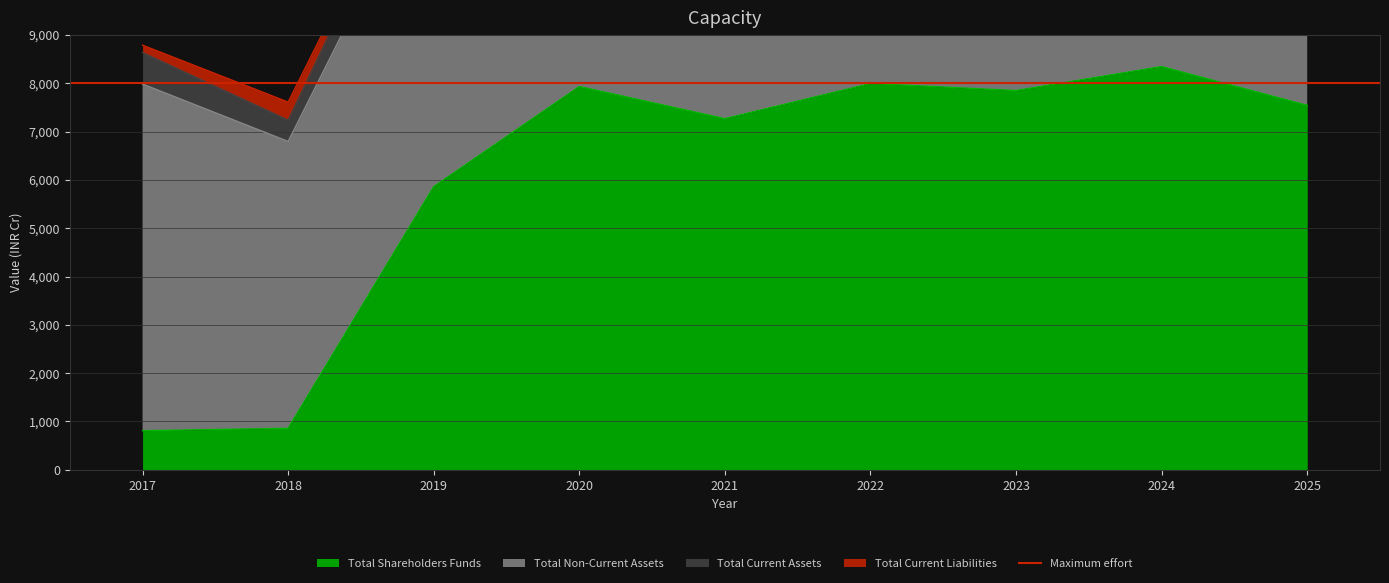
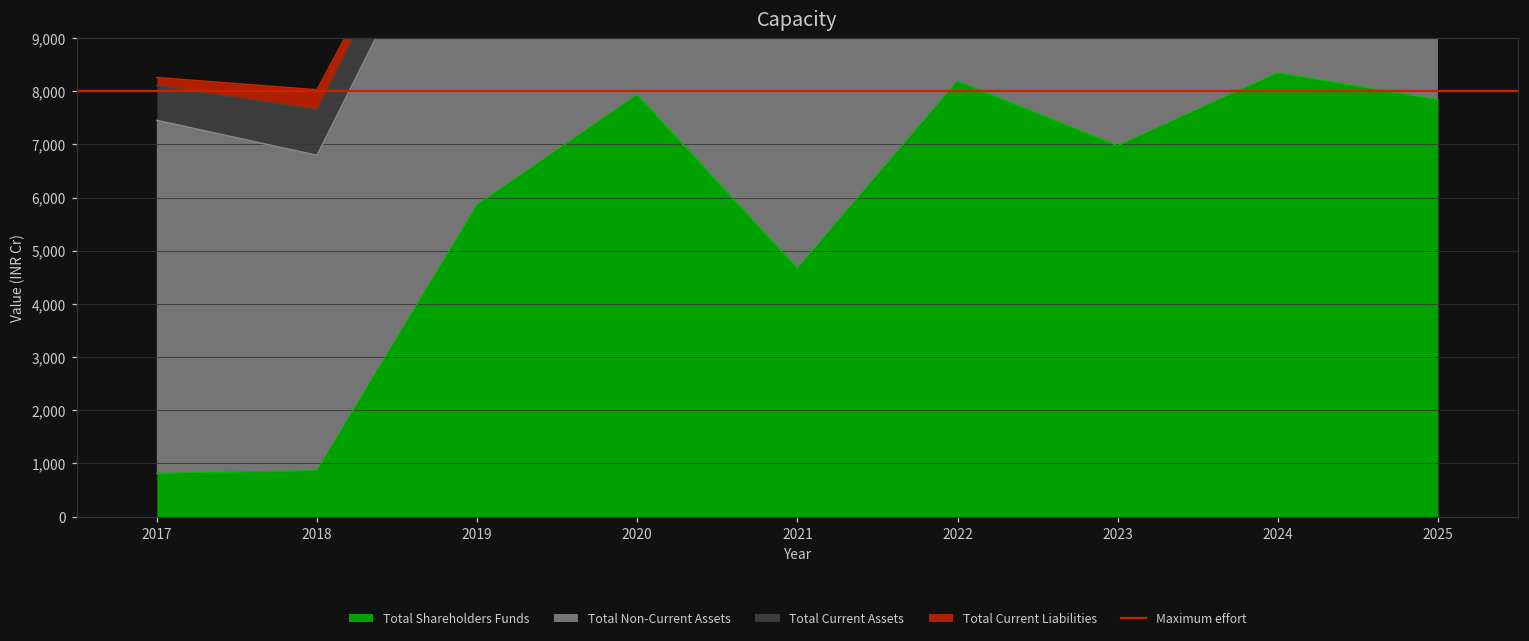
  {
    "Total Shareholders Funds": {
      "2017": "800",
      "2018": "900",
      "2019": "5,900",
      "2020": "7,900",
-     "2021": "7,300",
-     "2022": "8,000",
-     "2023": "7,800",
+     "2021": "4,700",
+     "2022": "8,200",
+     "2023": "7,000",
      "2024": "8,300",
-     "2025": "7,500"
+     "2025": "7,800"
    },
    "Total Non-Current Assets": {
-     "2017": "7,200",
+     "2017": "6,600",
      "2018": "5,900"
    },
    "Total Current Assets": {
      "2017": "700",
-     "2018": "400"
+     "2018": "900"
    },
    "Total Current Liabilities": {
      "2017": "200",
      "2018": "400"
    }
  }
